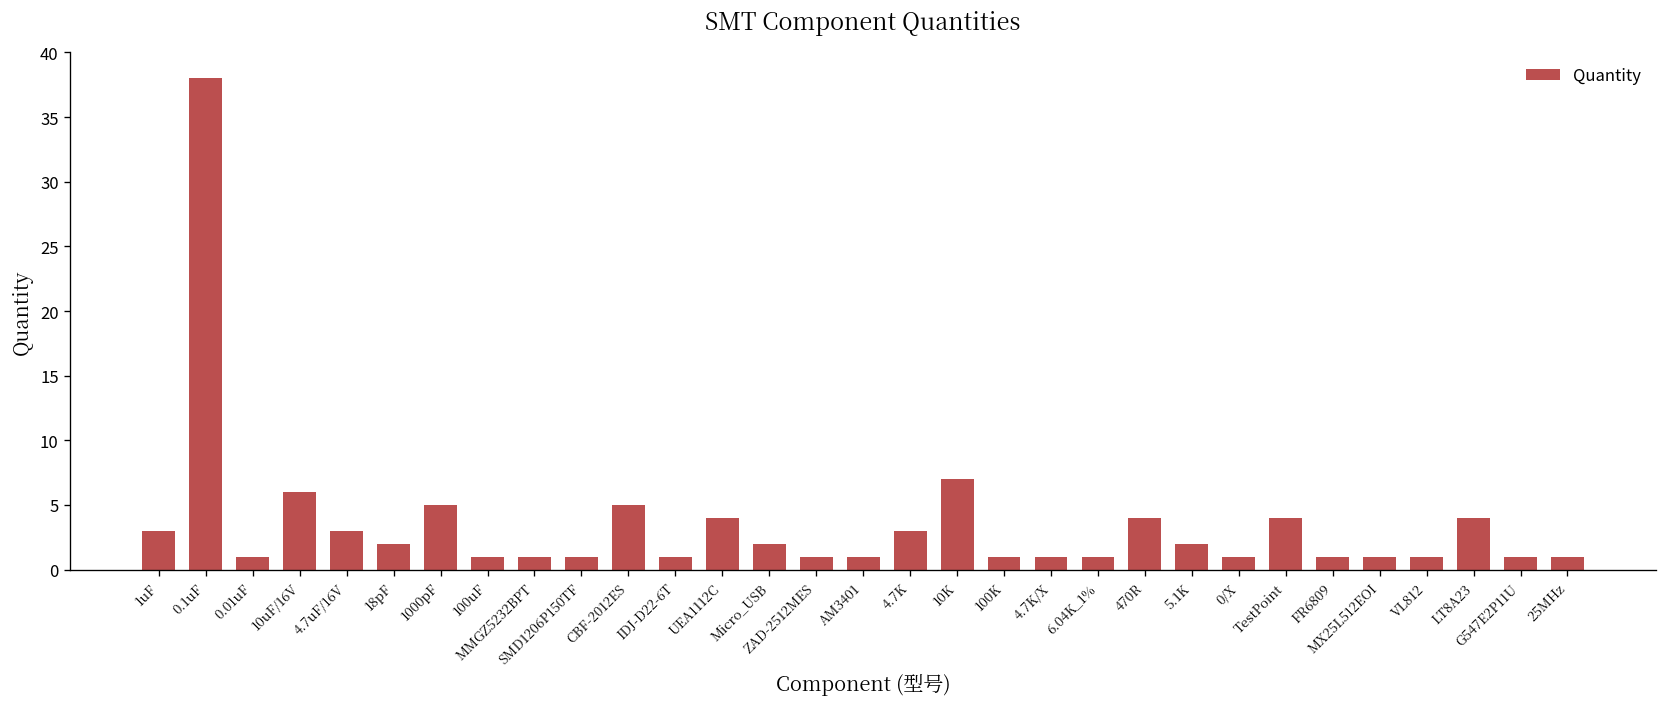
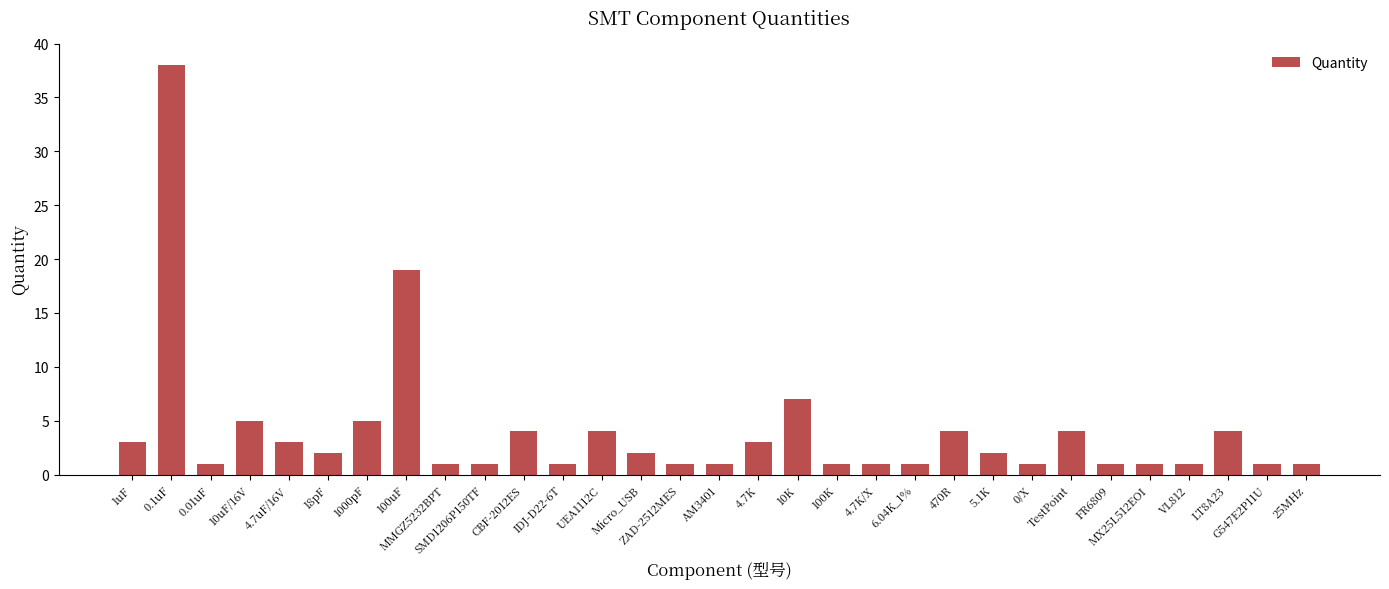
  {
    "1uF": 3,
    "0.1uF": 38,
    "0.01uF": 1,
-   "10uF/16V": 6,
+   "10uF/16V": 5,
    "4.7uF/16V": 3,
    "18pF": 2,
    "1000pF": 5,
-   "100uF": 1,
+   "100uF": 19,
    "MMGZ5232BPT": 1,
    "SMD1206P150TF": 1,
-   "CBF-2012ES": 5,
+   "CBF-2012ES": 4,
    "IDJ-D22-6T": 1,
    "UEA1112C": 4,
    "Micro_USB": 2,
    "ZAD-2512MES": 1,
    "AM3401": 1,
    "4.7K": 3,
    "10K": 7,
    "100K": 1,
    "4.7K/X": 1,
    "6.04K_1%": 1,
    "470R": 4,
    "5.1K": 2,
    "0/X": 1,
    "TestPoint": 4,
    "FR6809": 1,
    "MX25L512EOI": 1,
    "VL812": 1,
    "LT8A23": 4,
    "G547E2P11U": 1,
    "25MHz": 1
  }
